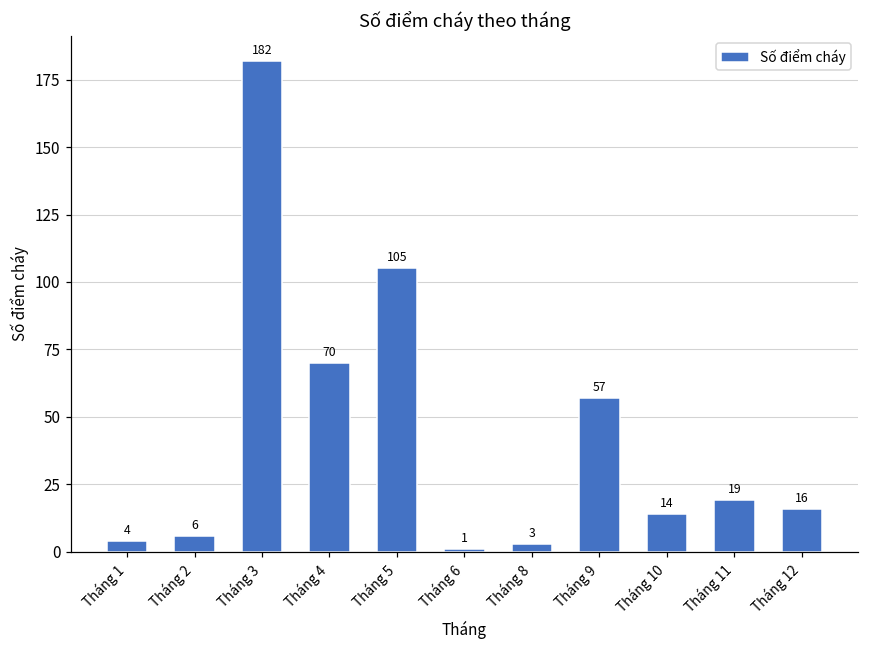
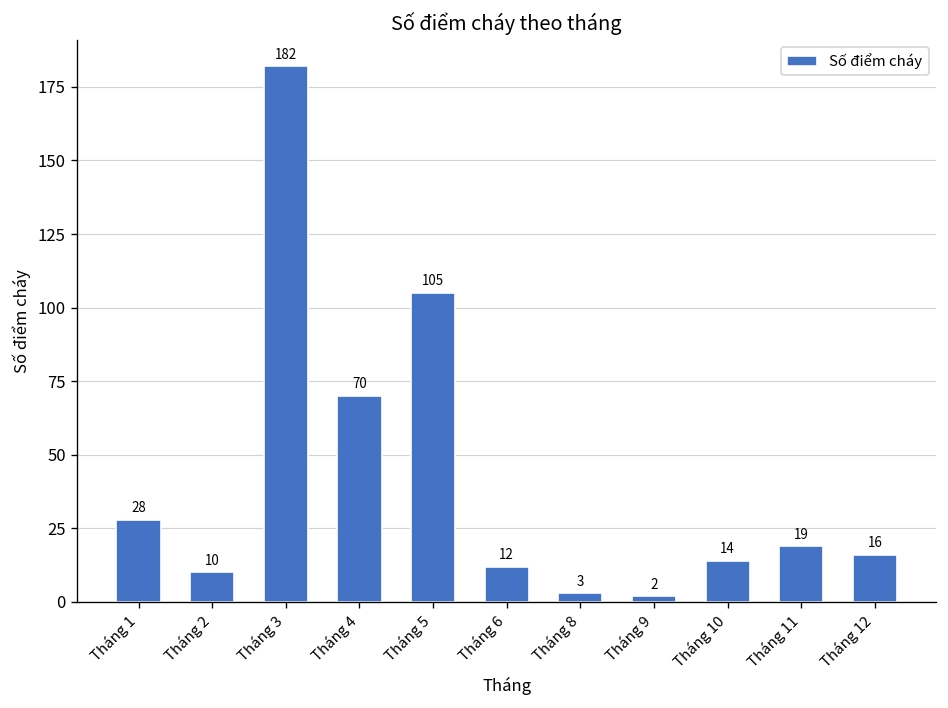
  {
-   "Tháng 1": 4,
-   "Tháng 2": 6,
+   "Tháng 1": 28,
+   "Tháng 2": 10,
    "Tháng 3": 182,
    "Tháng 4": 70,
    "Tháng 5": 105,
-   "Tháng 6": 1,
+   "Tháng 6": 12,
    "Tháng 8": 3,
-   "Tháng 9": 57,
+   "Tháng 9": 2,
    "Tháng 10": 14,
    "Tháng 11": 19,
    "Tháng 12": 16
  }
